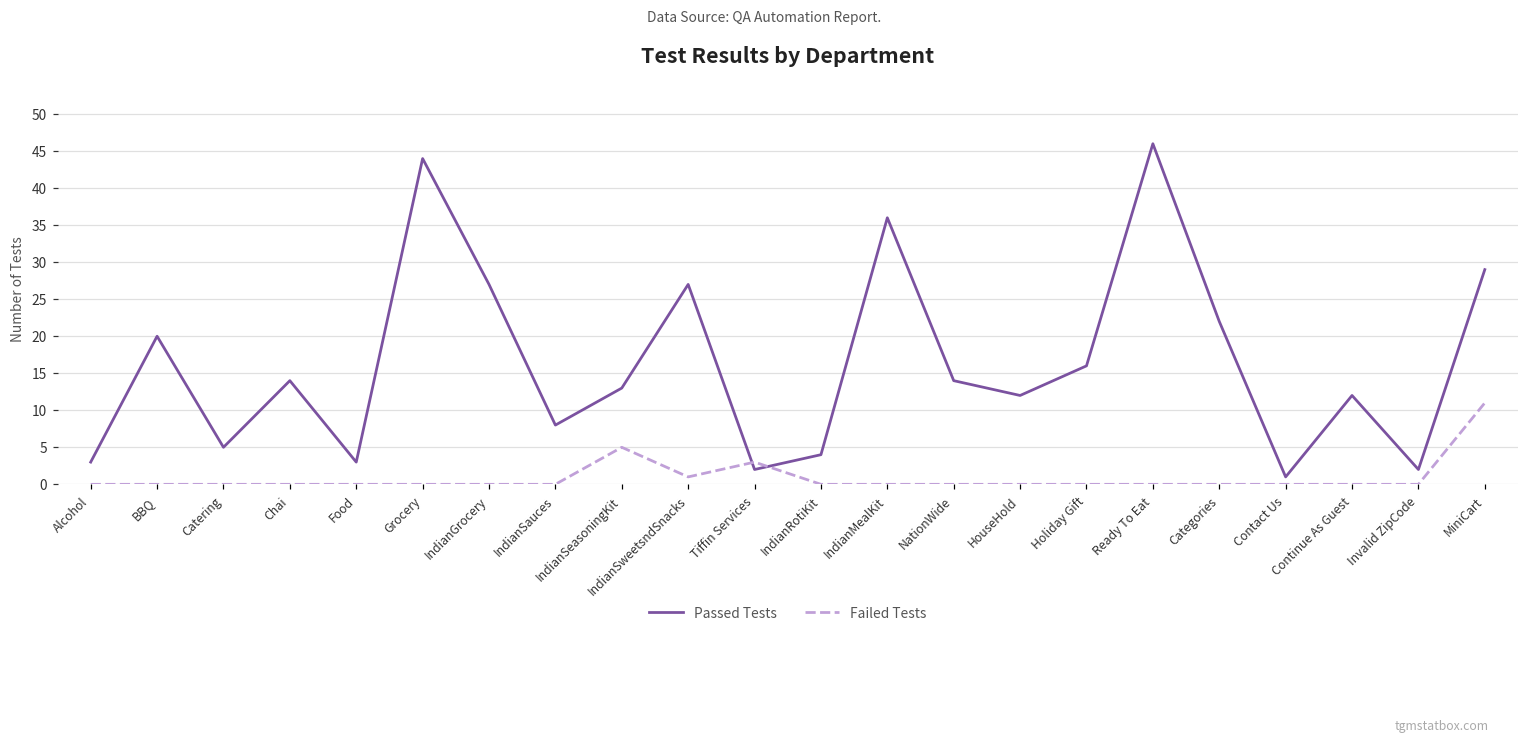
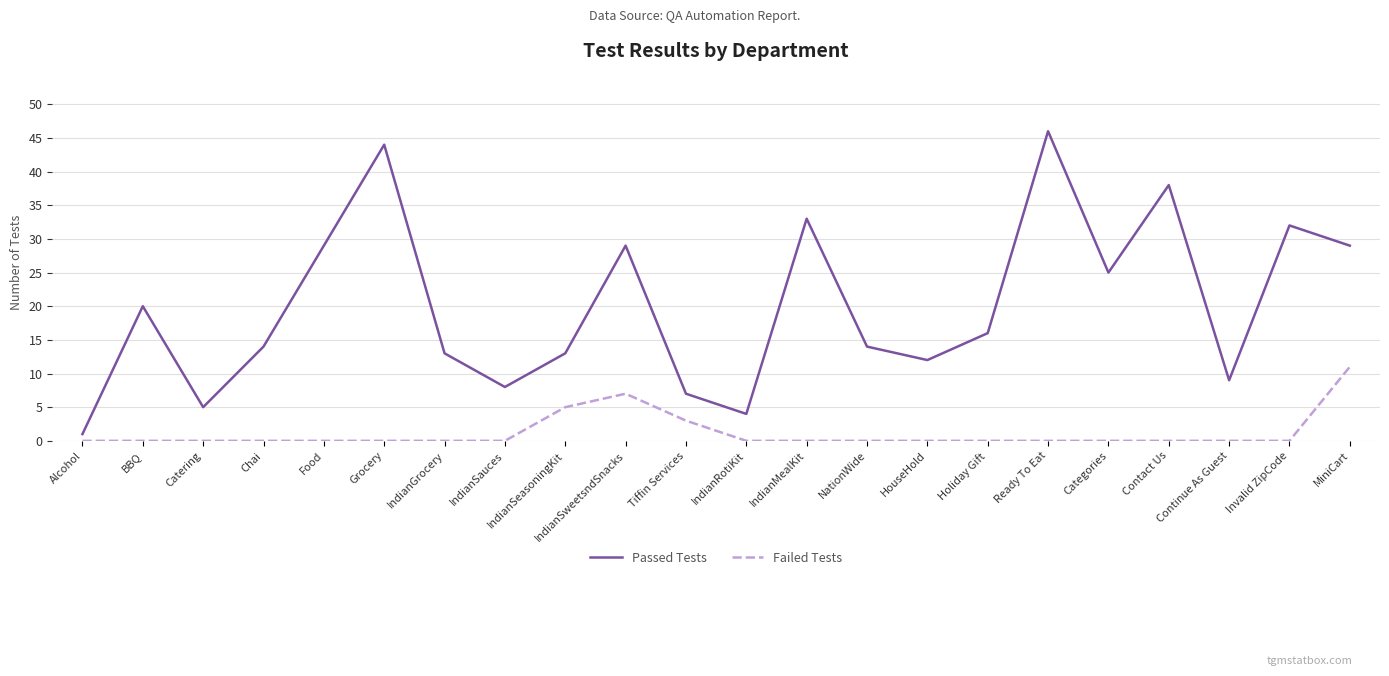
  {
    "Passed Tests": {
-     "Alcohol": 3,
+     "Alcohol": 1,
      "BBQ": 20,
      "Catering": 5,
      "Chai": 14,
-     "Food": 3,
+     "Food": 29,
      "Grocery": 44,
-     "IndianGrocery": 27,
+     "IndianGrocery": 13,
      "IndianSauces": 8,
      "IndianSeasoningKit": 13,
-     "IndianSweetsndSnacks": 27,
-     "Tiffin Services": 2,
+     "IndianSweetsndSnacks": 29,
+     "Tiffin Services": 7,
      "IndianRotiKit": 4,
-     "IndianMealKit": 36,
+     "IndianMealKit": 33,
      "NationWide": 14,
      "HouseHold": 12,
      "Holiday Gift": 16,
      "Ready To Eat": 46,
-     "Categories": 22,
-     "Contact Us": 1,
-     "Continue As Guest": 12,
-     "Invalid ZipCode": 2,
+     "Categories": 25,
+     "Contact Us": 38,
+     "Continue As Guest": 9,
+     "Invalid ZipCode": 32,
      "MiniCart": 29
    },
    "Failed Tests": {
      "Alcohol": 0,
      "BBQ": 0,
      "Catering": 0,
      "Chai": 0,
      "Food": 0,
      "Grocery": 0,
      "IndianGrocery": 0,
      "IndianSauces": 0,
      "IndianSeasoningKit": 5,
-     "IndianSweetsndSnacks": 1,
+     "IndianSweetsndSnacks": 7,
      "Tiffin Services": 3,
      "IndianRotiKit": 0,
      "IndianMealKit": 0,
      "NationWide": 0,
      "HouseHold": 0,
      "Holiday Gift": 0,
      "Ready To Eat": 0,
      "Categories": 0,
      "Contact Us": 0,
      "Continue As Guest": 0,
      "Invalid ZipCode": 0,
      "MiniCart": 11
    }
  }
